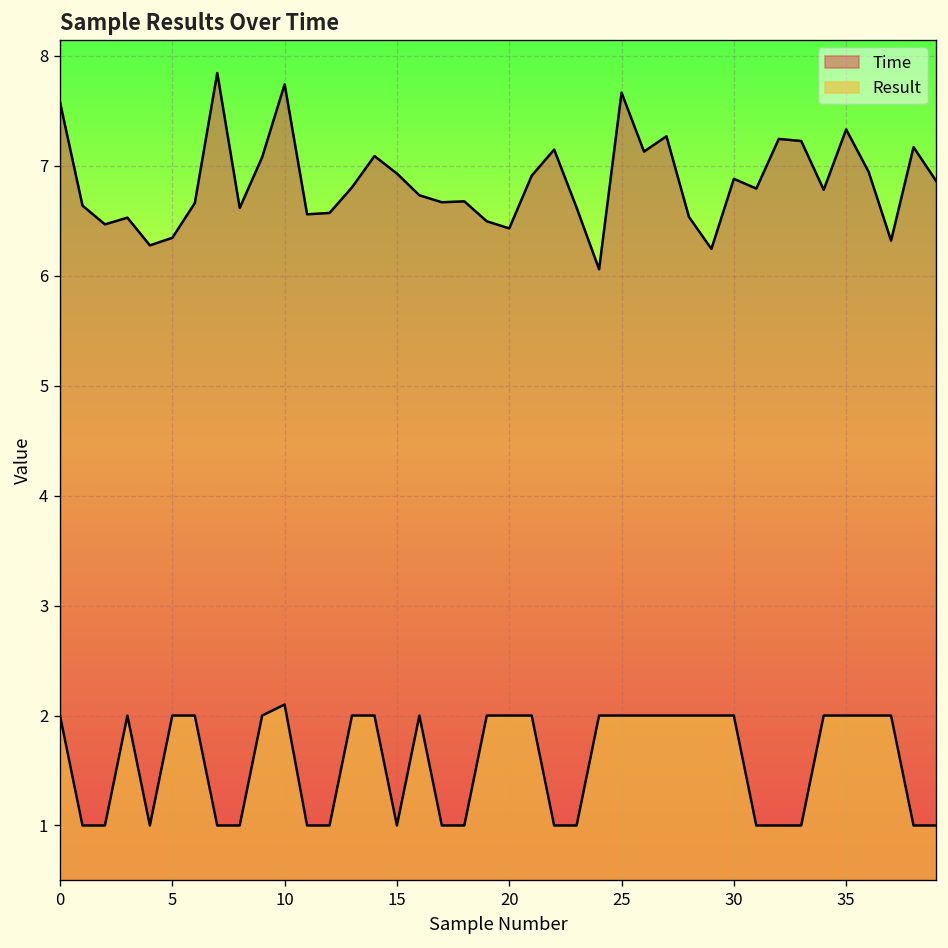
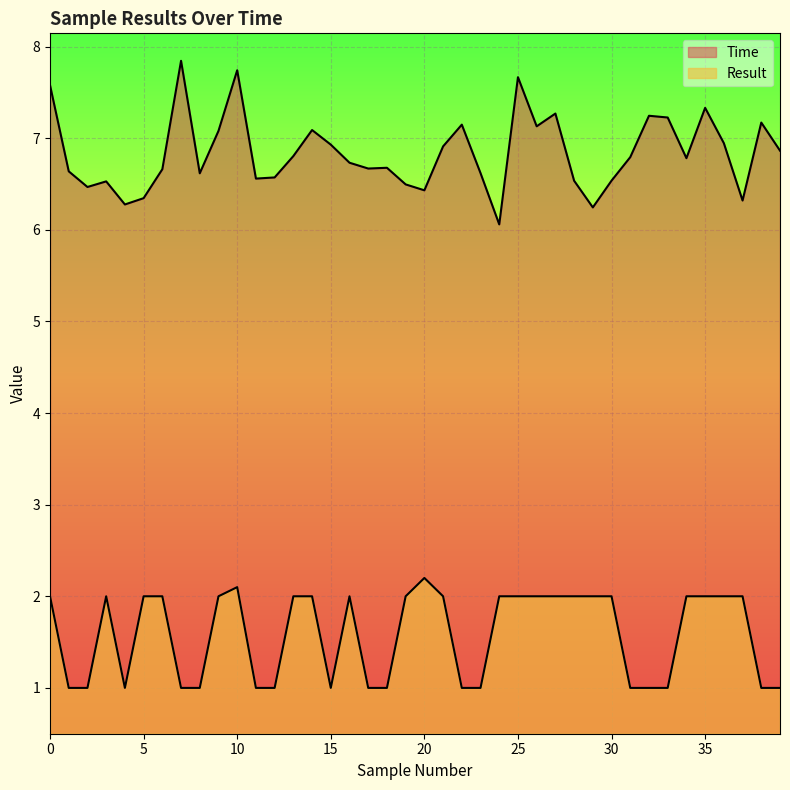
  {
    "Time": {
      "0": 7.6,
      "5": 6.3,
      "10": 7.7,
      "15": 6.9,
      "20": 6.4,
      "25": 7.7,
-     "30": 6.9,
+     "30": 6.5,
      "35": 7.3
    },
    "Result": {
      "0": 2.0,
      "5": 2.0,
      "10": 2.1,
      "15": 1.0,
-     "20": 2.0,
+     "20": 2.2,
      "25": 2.0,
      "30": 2.0,
      "35": 2.0
    }
  }
